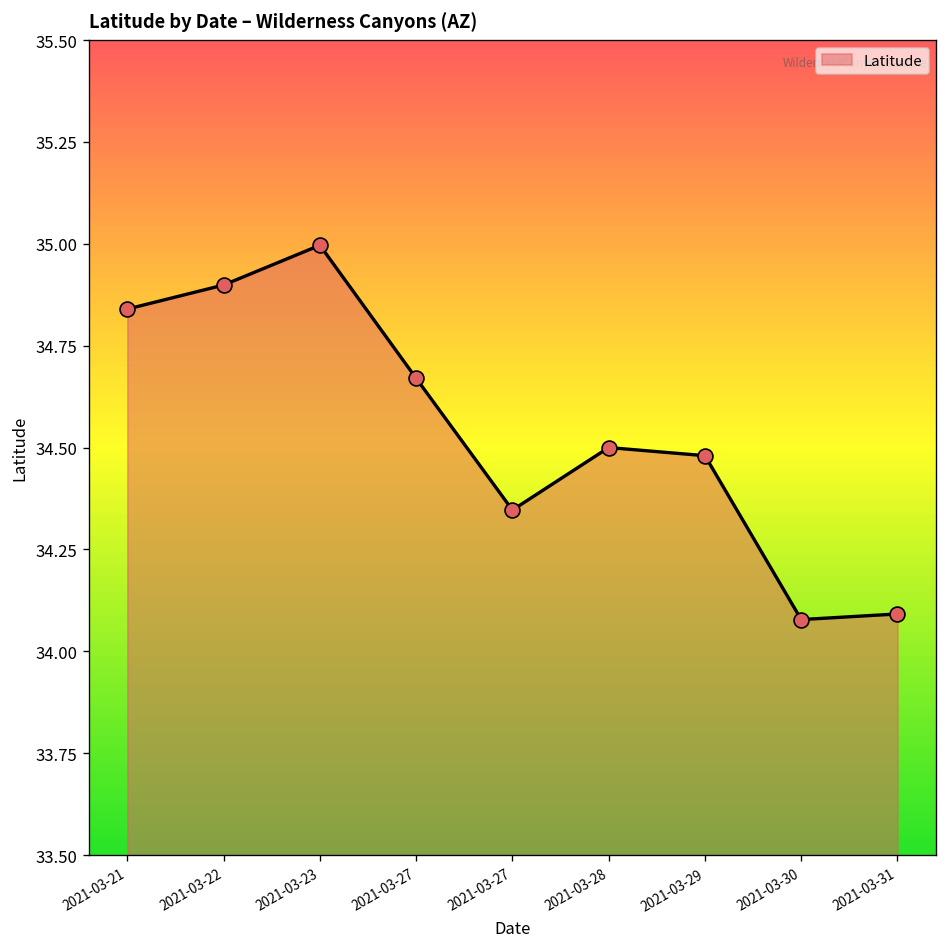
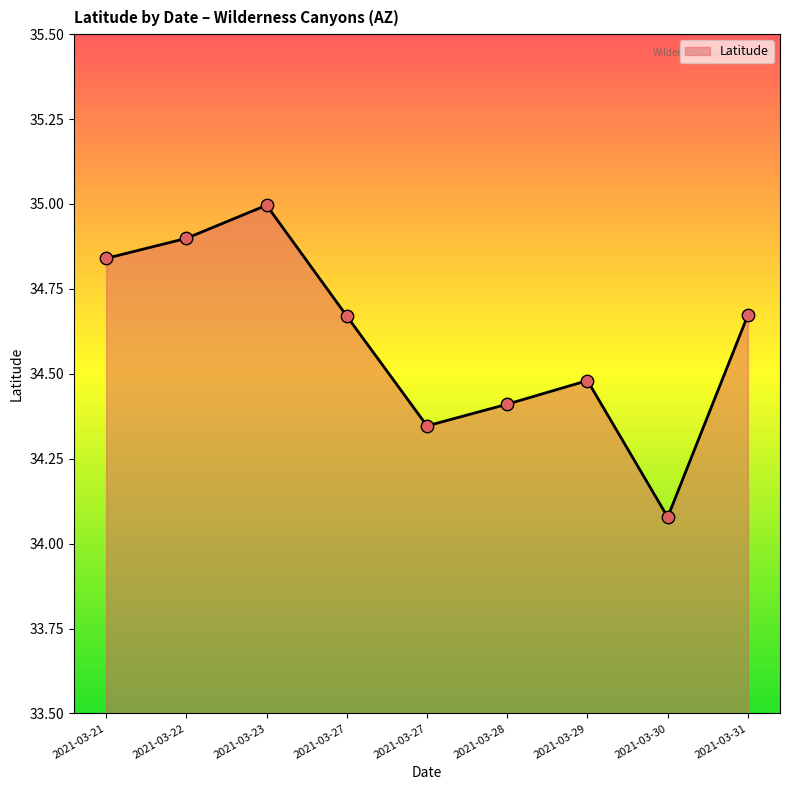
  {
    "2021-03-21": 34.84,
    "2021-03-22": 34.90,
    "2021-03-23": 35.00,
-   "2021-03-28": 34.50,
+   "2021-03-28": 34.41,
    "2021-03-29": 34.48,
    "2021-03-30": 34.08,
-   "2021-03-31": 34.09
+   "2021-03-31": 34.67
  }
